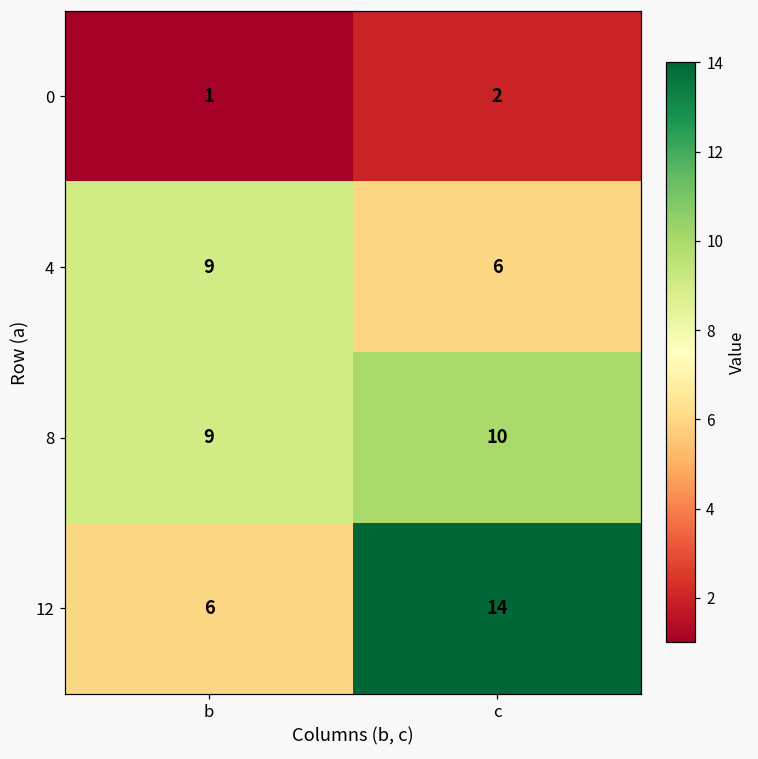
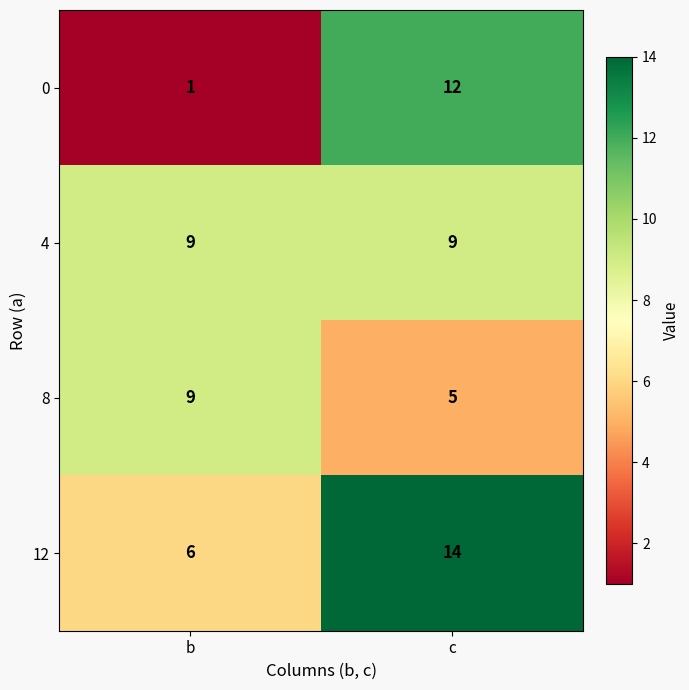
  {
    "0": {
      "b": 1,
-     "c": 2
+     "c": 12
    },
    "4": {
      "b": 9,
-     "c": 6
+     "c": 9
    },
    "8": {
      "b": 9,
-     "c": 10
+     "c": 5
    },
    "12": {
      "b": 6,
      "c": 14
    }
  }
